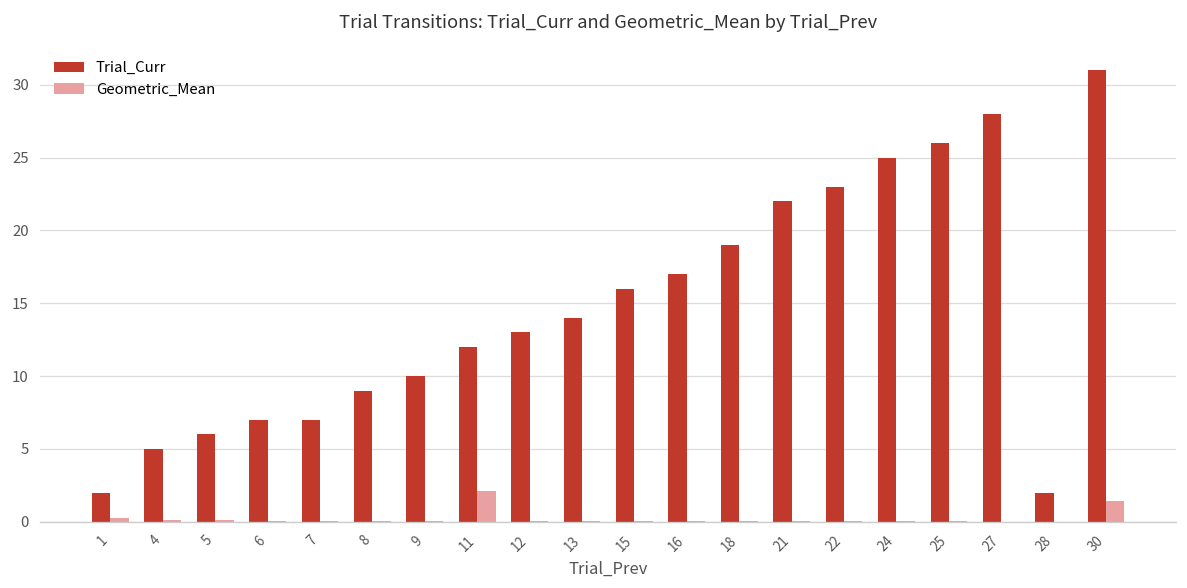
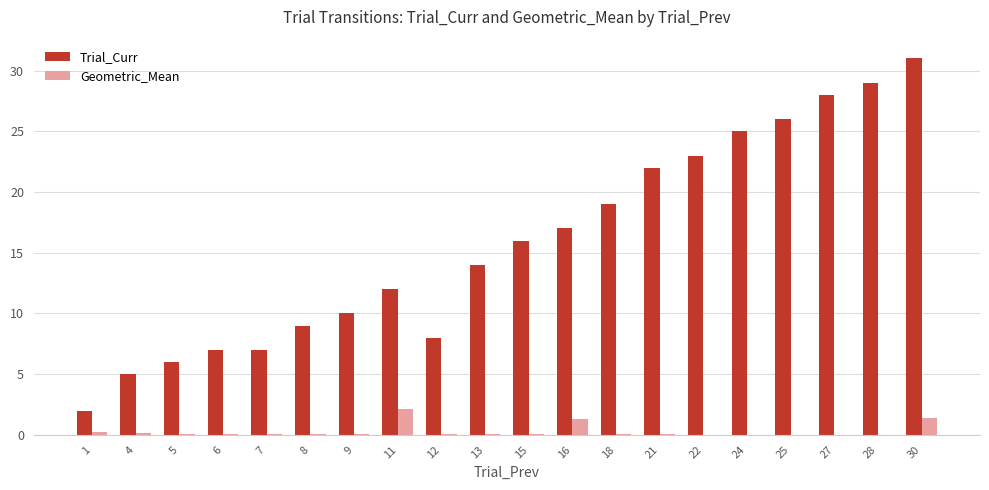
  {
    "Trial_Curr": {
      "1": 2,
      "4": 5,
      "5": 6,
      "6": 7,
      "7": 7,
      "8": 9,
      "9": 10,
      "11": 12,
-     "12": 13,
+     "12": 8,
      "13": 14,
      "15": 16,
      "16": 17,
      "18": 19,
      "21": 22,
      "22": 23,
      "24": 25,
      "25": 26,
      "27": 28,
-     "28": 2,
+     "28": 29,
      "30": 31
    },
    "Geometric_Mean": {
      "1": 0.3,
      "11": 2.1,
-     "16": 0.0,
+     "16": 1.3,
      "30": 1.4
    }
  }
